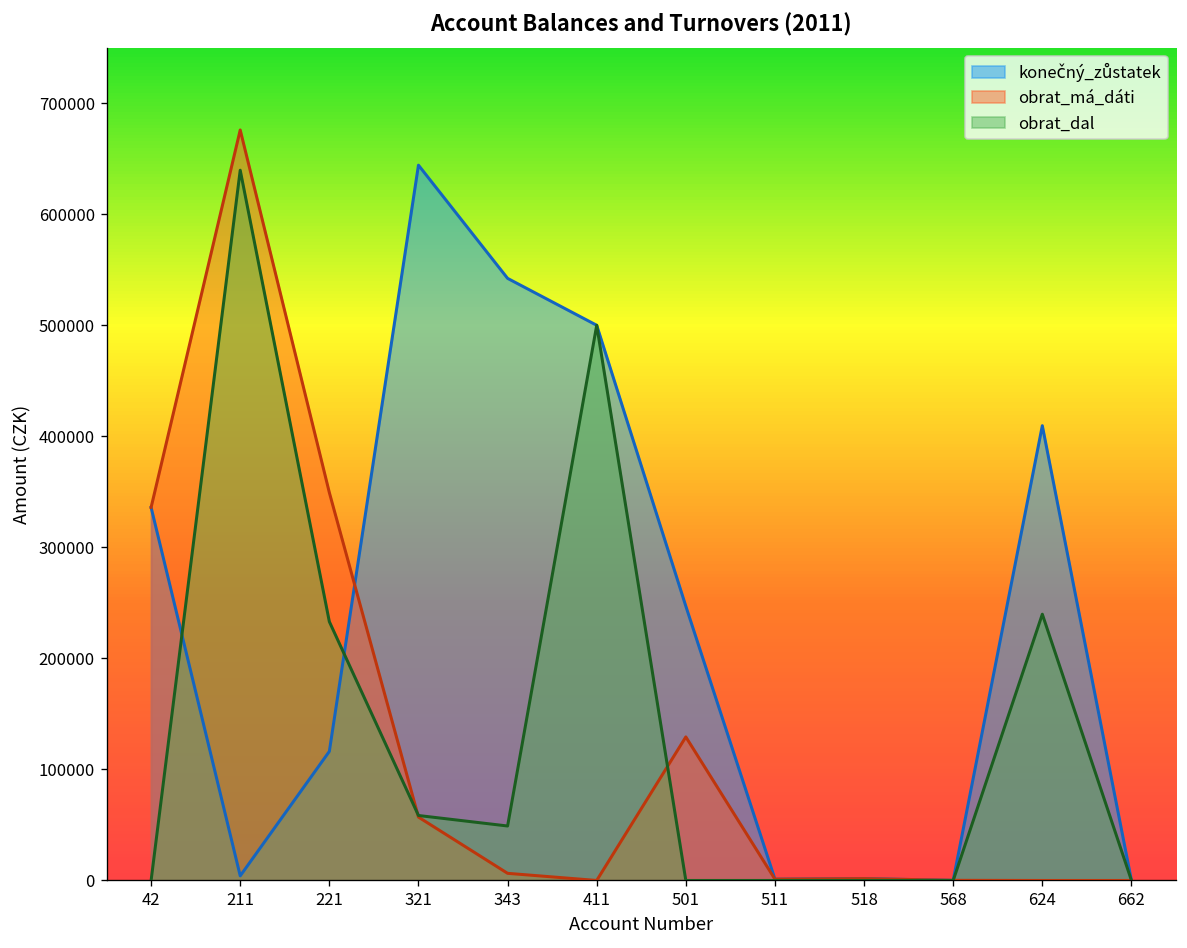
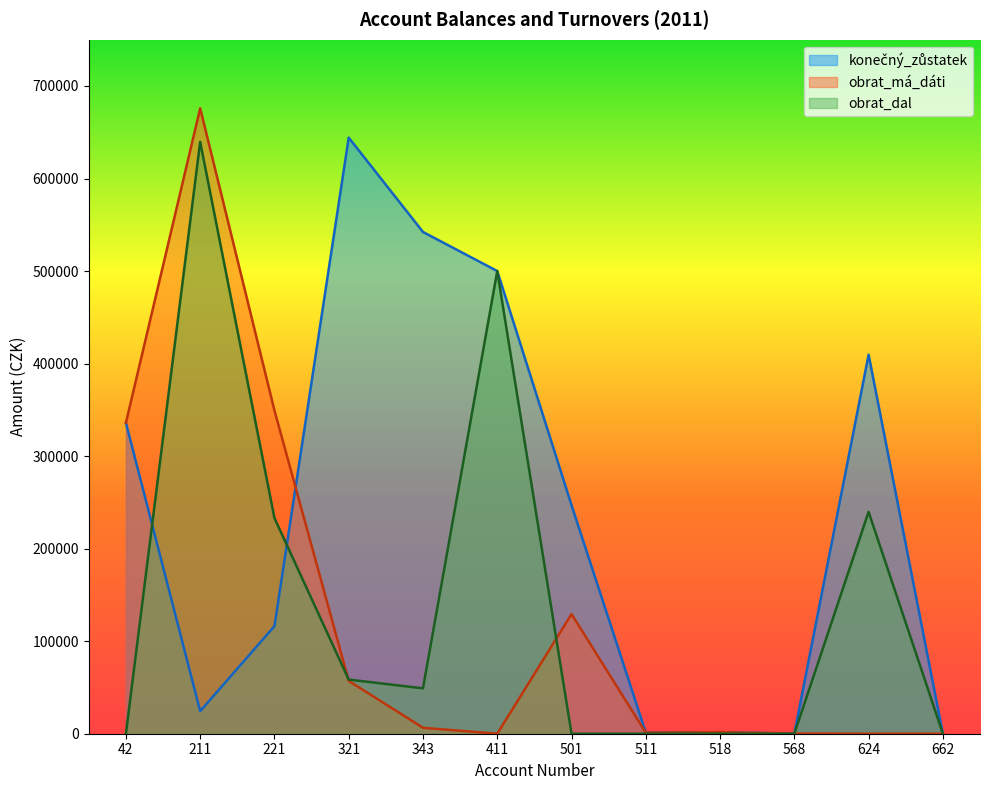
  {
    "konečný_zůstatek": {
-     "211": 0,
+     "211": 20000,
      "221": 120000,
      "321": 640000,
      "343": 540000,
      "501": 250000,
      "624": 410000
    },
    "obrat_má_dáti": {
      "211": 680000,
      "221": 350000,
      "343": 10000,
      "411": 0,
      "501": 130000,
      "624": 0
    },
    "obrat_dal": {
      "42": 0,
      "211": 640000,
      "221": 230000,
      "343": 50000,
      "501": 0,
      "624": 240000
    }
  }
